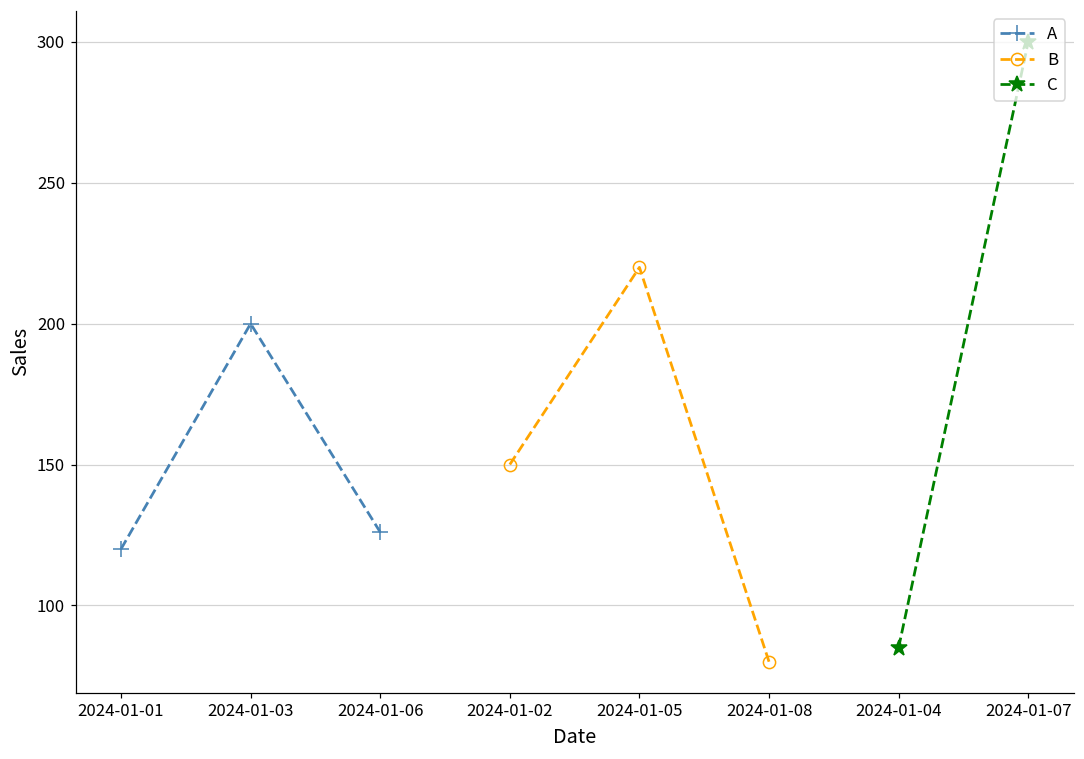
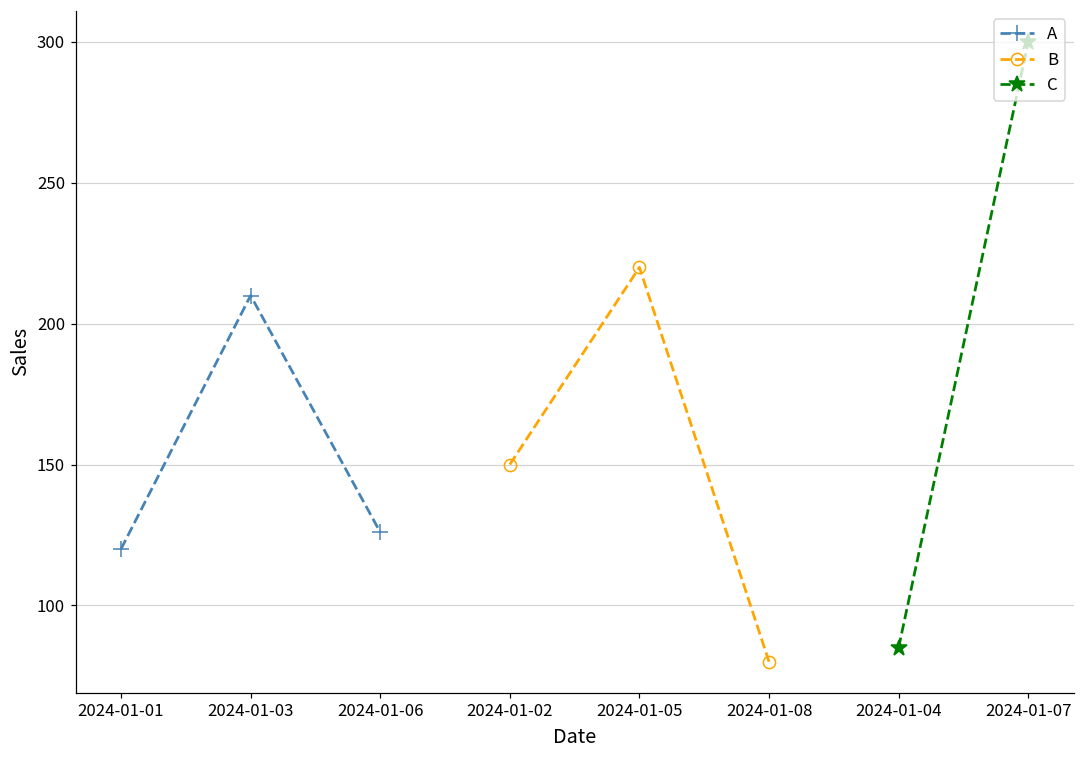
  {
    "A": {
      "2024-01-01": 120,
-     "2024-01-03": 200,
+     "2024-01-03": 210,
      "2024-01-06": 126
    },
    "B": {
      "2024-01-02": 150,
      "2024-01-05": 220,
      "2024-01-08": 80
    },
    "C": {
      "2024-01-04": 85
    }
  }
